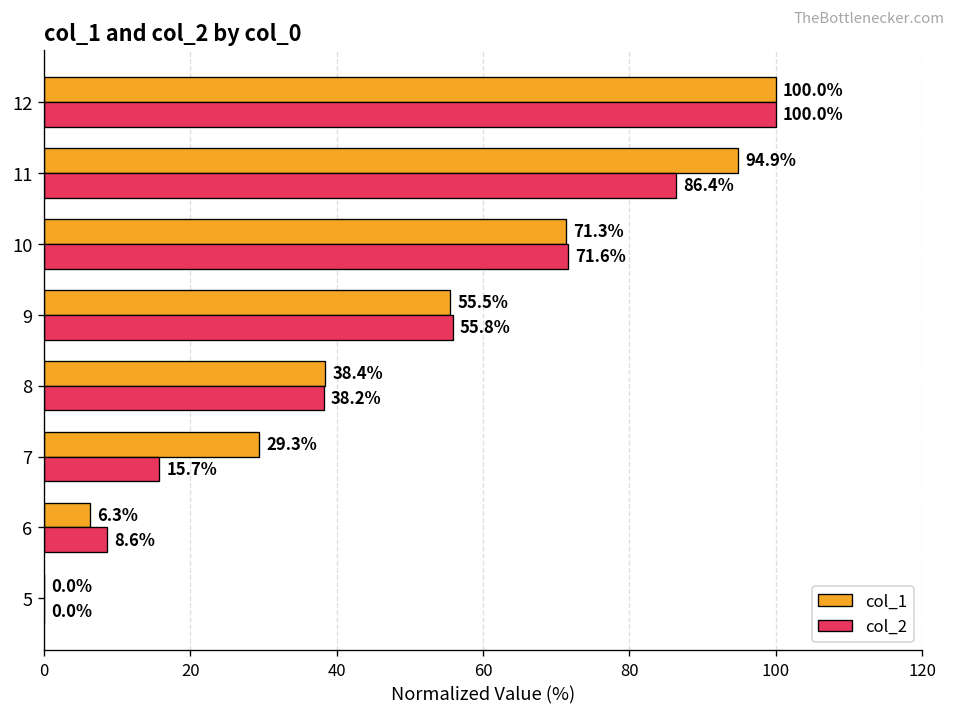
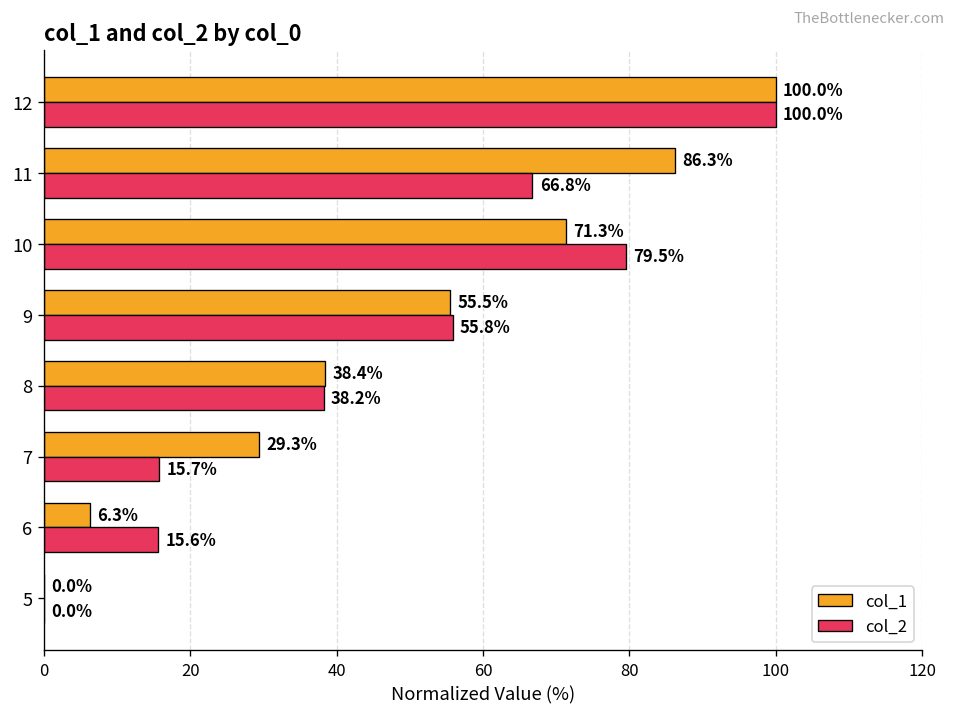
  {
    "col_1": {
      "12": "100.0%",
-     "11": "94.9%",
+     "11": "86.3%",
      "10": "71.3%",
      "9": "55.5%",
      "8": "38.4%",
      "7": "29.3%",
      "6": "6.3%",
      "5": "0.0%"
    },
    "col_2": {
      "12": "100.0%",
-     "11": "86.4%",
-     "10": "71.6%",
+     "11": "66.8%",
+     "10": "79.5%",
      "9": "55.8%",
      "8": "38.2%",
      "7": "15.7%",
-     "6": "8.6%",
+     "6": "15.6%",
      "5": "0.0%"
    }
  }
